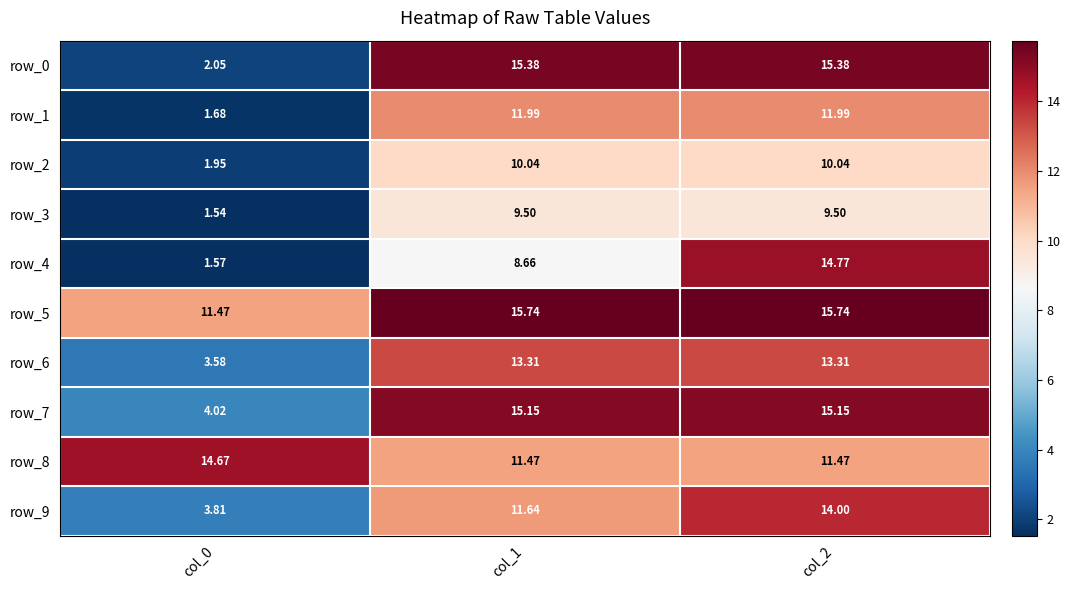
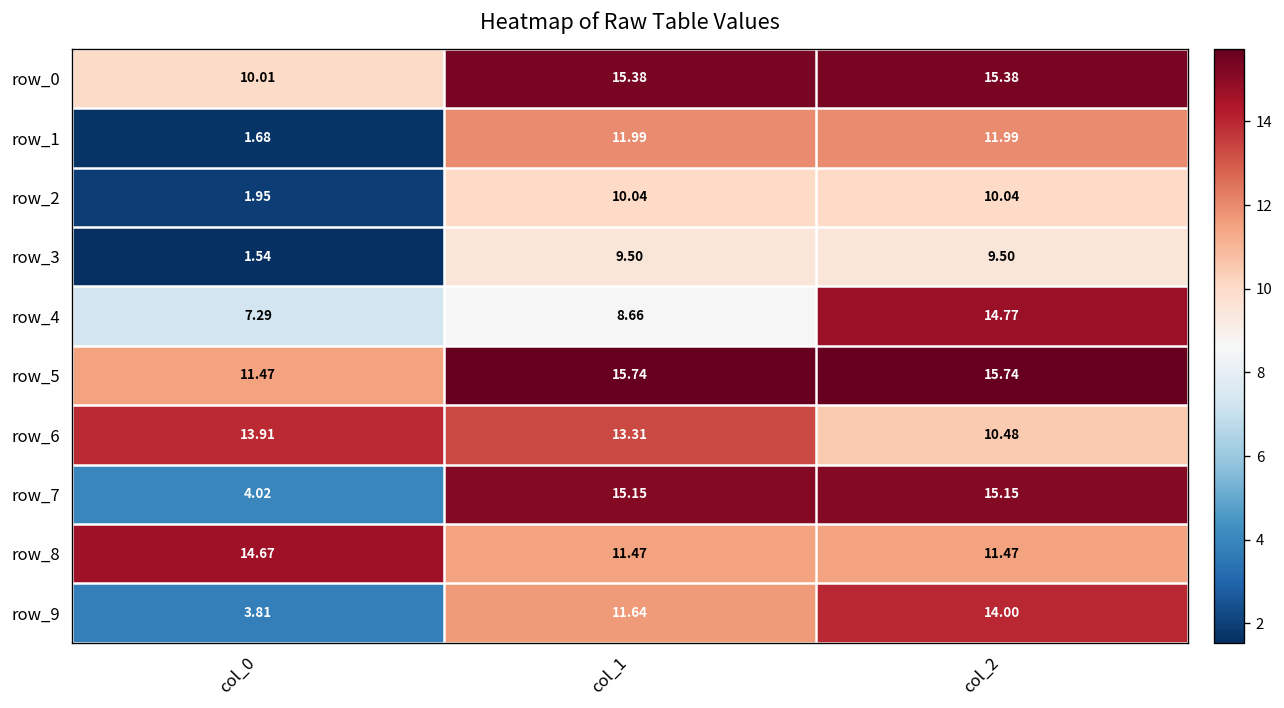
  {
    "row_0": {
-     "col_0": 2.05,
+     "col_0": 10.01,
      "col_1": 15.38,
      "col_2": 15.38
    },
    "row_1": {
      "col_0": 1.68,
      "col_1": 11.99,
      "col_2": 11.99
    },
    "row_2": {
      "col_0": 1.95,
      "col_1": 10.04,
      "col_2": 10.04
    },
    "row_3": {
      "col_0": 1.54,
      "col_1": 9.50,
      "col_2": 9.50
    },
    "row_4": {
-     "col_0": 1.57,
+     "col_0": 7.29,
      "col_1": 8.66,
      "col_2": 14.77
    },
    "row_5": {
      "col_0": 11.47,
      "col_1": 15.74,
      "col_2": 15.74
    },
    "row_6": {
-     "col_0": 3.58,
+     "col_0": 13.91,
      "col_1": 13.31,
-     "col_2": 13.31
+     "col_2": 10.48
    },
    "row_7": {
      "col_0": 4.02,
      "col_1": 15.15,
      "col_2": 15.15
    },
    "row_8": {
      "col_0": 14.67,
      "col_1": 11.47,
      "col_2": 11.47
    },
    "row_9": {
      "col_0": 3.81,
      "col_1": 11.64,
      "col_2": 14.00
    }
  }
